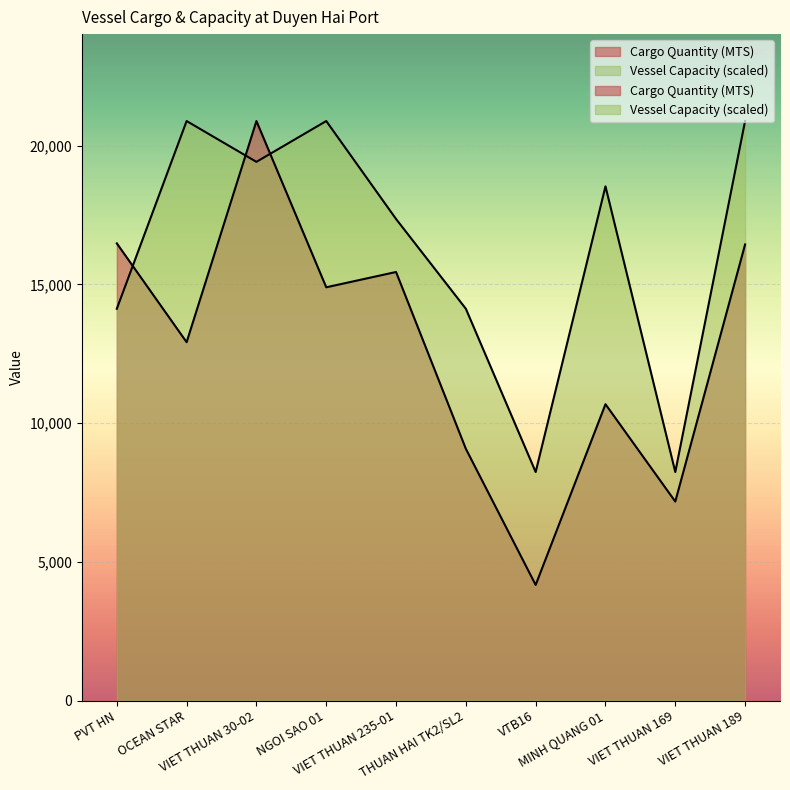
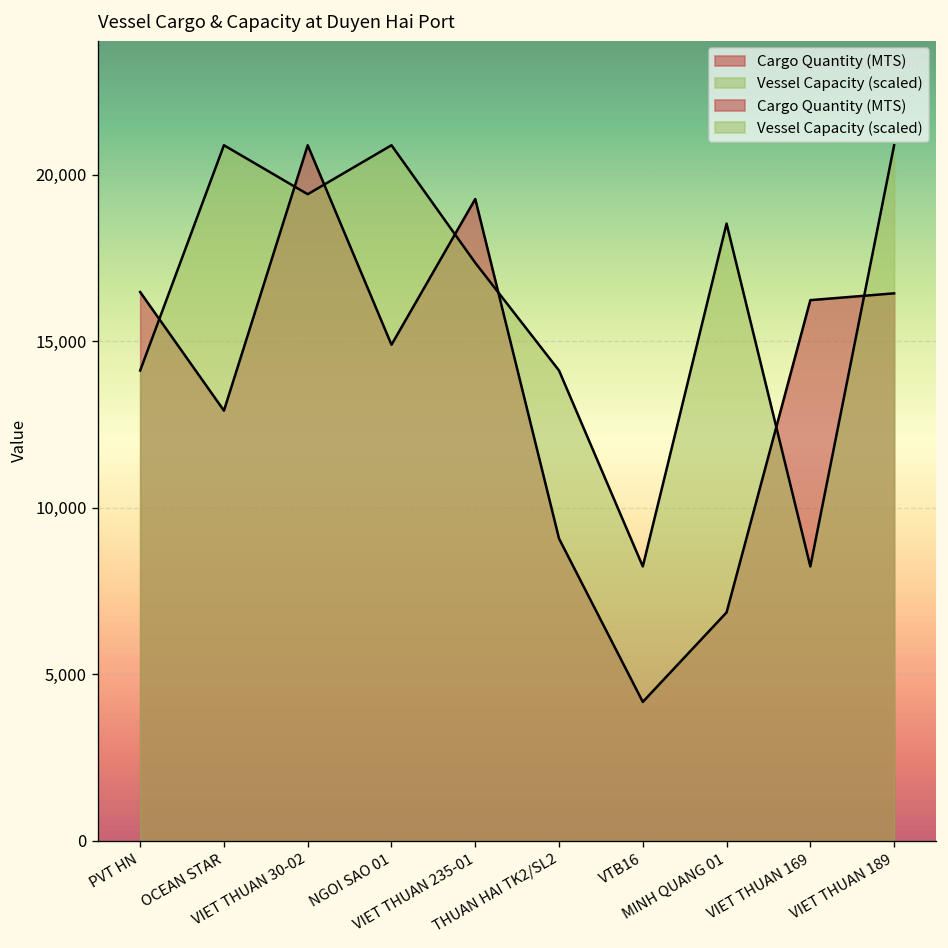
  {
    "Cargo Quantity (MTS)": {
      "PVT HN": "16,500",
      "OCEAN STAR": "12,900",
      "VIET THUAN 30-02": "20,900",
      "NGOI SAO 01": "14,900",
-     "VIET THUAN 235-01": "15,400",
+     "VIET THUAN 235-01": "19,300",
      "THUAN HAI TK2/SL2": "9,100",
      "VTB16": "4,200",
-     "MINH QUANG 01": "10,700",
-     "VIET THUAN 169": "7,200",
+     "MINH QUANG 01": "6,900",
+     "VIET THUAN 169": "16,200",
      "VIET THUAN 189": "16,400"
    },
    "Vessel Capacity (scaled)": {
      "PVT HN": "14,100",
      "OCEAN STAR": "20,900",
      "VIET THUAN 30-02": "19,400",
      "NGOI SAO 01": "20,900",
      "VIET THUAN 235-01": "17,400",
      "THUAN HAI TK2/SL2": "14,100",
      "VTB16": "8,200",
      "MINH QUANG 01": "18,500",
      "VIET THUAN 169": "8,200"
    }
  }
